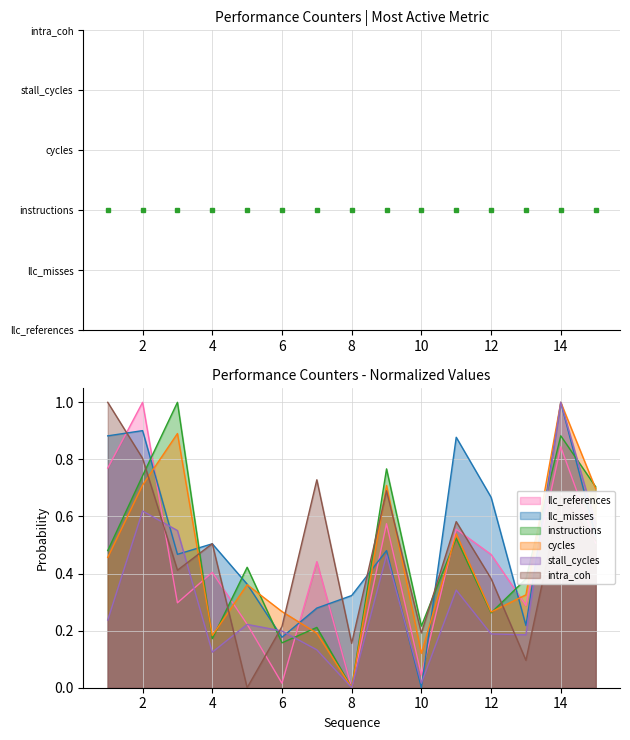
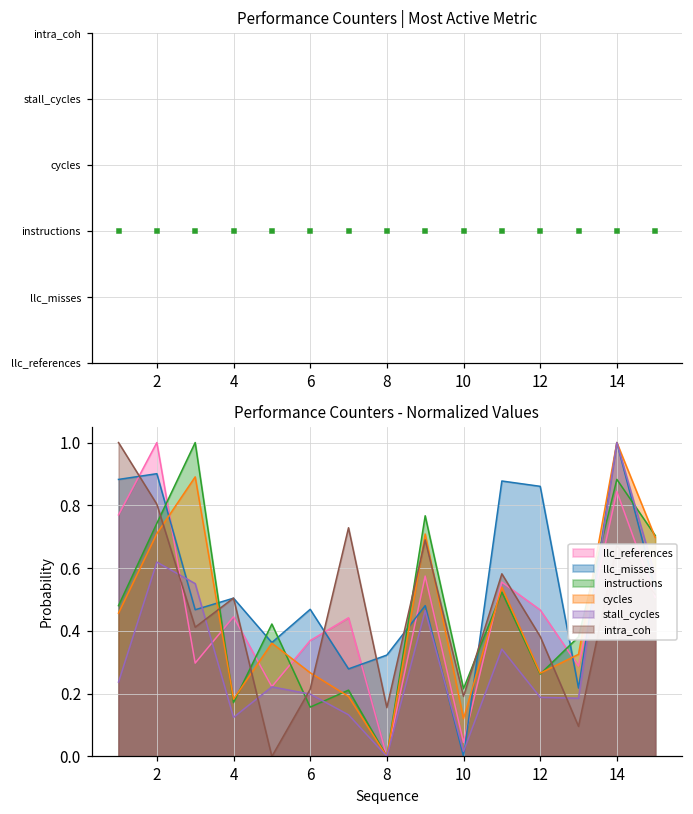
  {
    "Performance Counters - Normalized Values": {
      "llc_references": {
        "2": 1.00,
-       "4": 0.40,
-       "6": 0.02,
+       "4": 0.45,
+       "6": 0.37,
        "10": 0.04,
        "12": 0.47,
        "14": 0.84
      },
      "llc_misses": {
        "2": 0.90,
-       "6": 0.18,
+       "6": 0.47,
        "8": 0.32,
        "10": 0.00,
-       "12": 0.67
+       "12": 0.86
      },
      "instructions": {
        "2": 0.74,
        "4": 0.17,
        "6": 0.16,
        "10": 0.22,
        "14": 0.88
      },
      "cycles": {
        "2": 0.71,
        "4": 0.18,
        "6": 0.27,
        "10": 0.12
      },
      "stall_cycles": {
        "2": 0.62,
        "4": 0.12,
        "6": 0.20,
        "10": 0.02,
        "12": 0.19
      },
      "intra_coh": {
        "2": 0.80,
        "6": 0.21,
        "8": 0.16,
        "10": 0.19,
        "12": 0.38
      }
    }
  }
